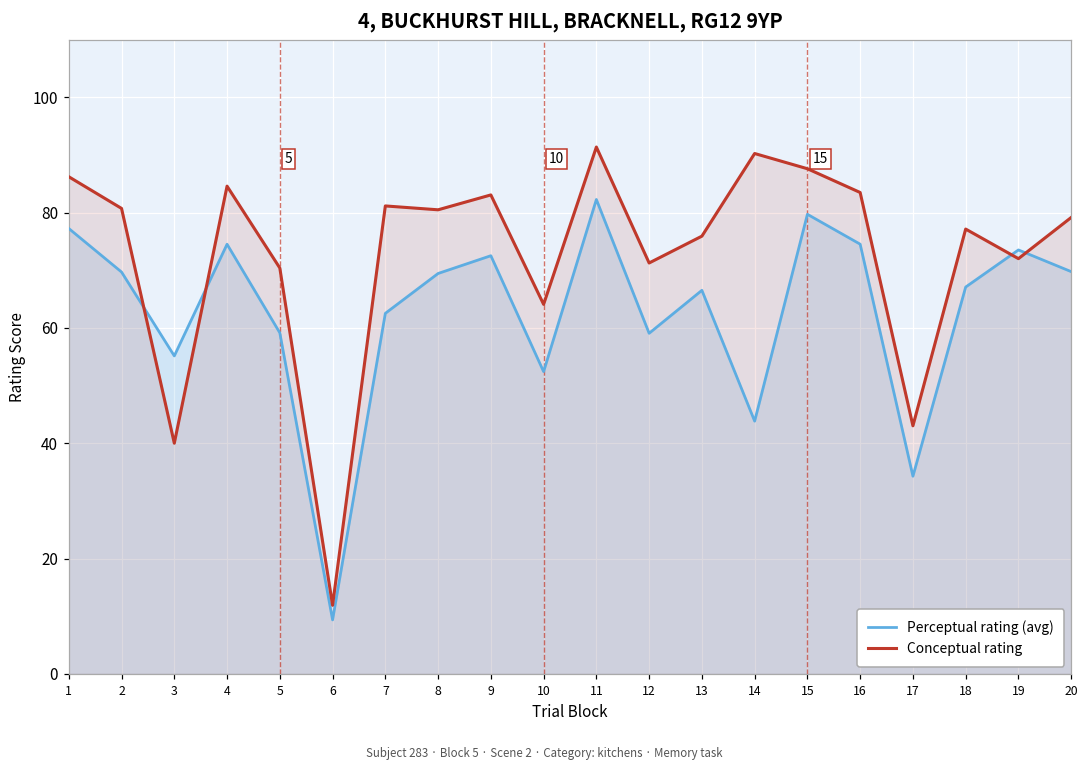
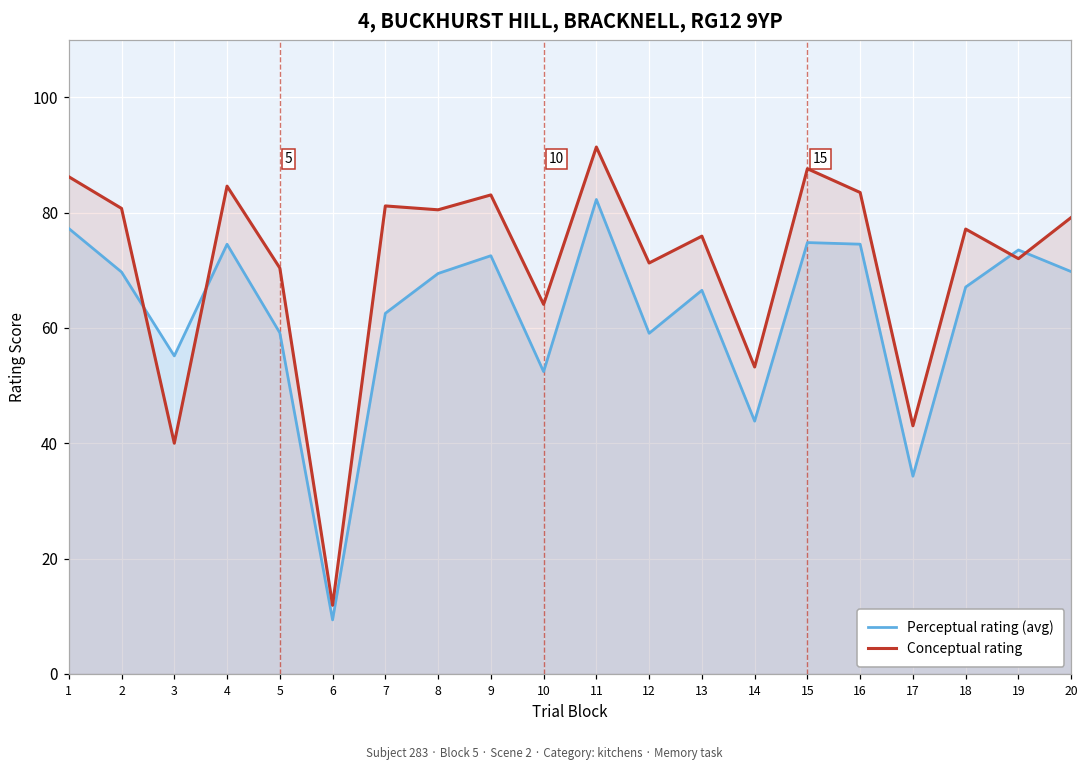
  {
    "Perceptual rating (avg)": {
      "1": 77,
      "2": 70,
      "3": 55,
      "4": 75,
      "5": 59,
      "6": 9,
      "7": 63,
      "8": 69,
      "9": 73,
      "10": 52,
      "11": 82,
      "12": 59,
      "13": 67,
      "14": 44,
-     "15": 80,
+     "15": 75,
      "16": 75,
      "17": 34,
      "18": 67,
      "19": 74,
      "20": 70
    },
    "Conceptual rating": {
      "1": 86,
      "2": 81,
      "3": 40,
      "4": 85,
      "5": 70,
      "6": 12,
      "7": 81,
      "8": 80,
      "9": 83,
      "10": 64,
      "11": 91,
      "12": 71,
      "13": 76,
-     "14": 90,
+     "14": 53,
      "16": 83,
      "17": 43,
      "18": 77,
      "19": 72,
      "20": 79
    }
  }
